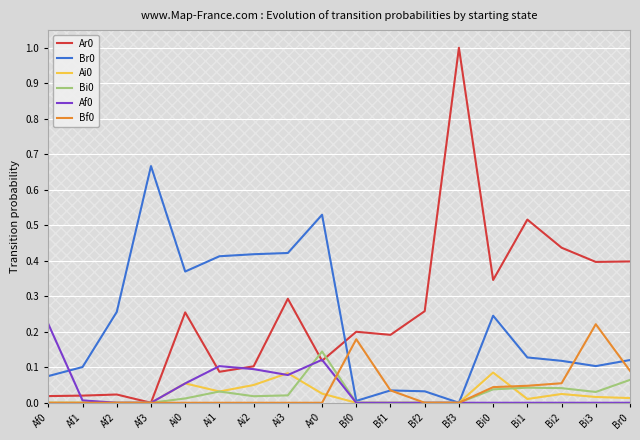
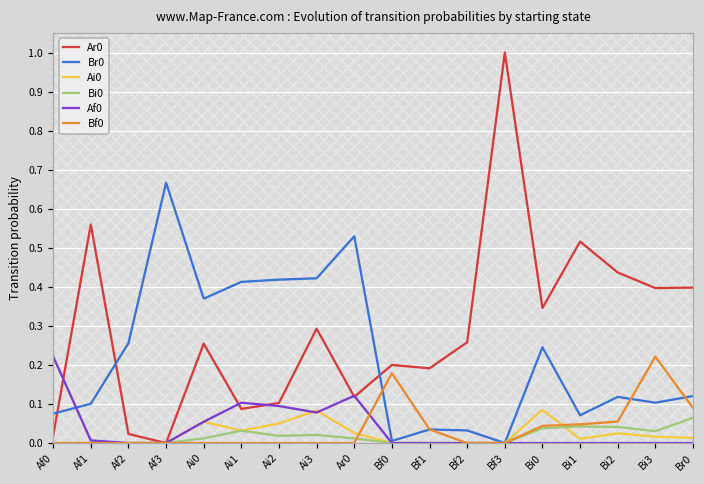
  {
    "Ar0": {
      "Af0": 0.02,
-     "Af1": 0.02,
+     "Af1": 0.56,
      "Af2": 0.02,
      "Ai0": 0.25,
      "Ai1": 0.09,
      "Ai2": 0.10,
      "Ai3": 0.29,
      "Bf0": 0.20,
      "Bf1": 0.19,
      "Bf2": 0.26,
      "Bf3": 1.00,
      "Bi0": 0.35,
      "Bi1": 0.52,
      "Bi2": 0.44,
      "Bi3": 0.40,
      "Br0": 0.40
    },
    "Br0": {
      "Af0": 0.08,
      "Af1": 0.10,
      "Af2": 0.26,
      "Af3": 0.67,
      "Ai0": 0.37,
      "Ai1": 0.41,
      "Ai2": 0.42,
      "Ai3": 0.42,
      "Ar0": 0.53,
      "Bf2": 0.03,
      "Bi0": 0.25,
-     "Bi1": 0.13,
+     "Bi1": 0.07,
      "Bi2": 0.12,
      "Bi3": 0.10,
      "Br0": 0.12
    },
    "Ai0": {
      "Ai2": 0.05,
      "Ar0": 0.03,
      "Bi0": 0.09,
      "Bi1": 0.01,
      "Bi2": 0.02,
      "Bi3": 0.02,
      "Br0": 0.01
    },
    "Bi0": {
      "Ai0": 0.01,
      "Ai2": 0.02,
      "Ai3": 0.02,
-     "Ar0": 0.14,
+     "Ar0": 0.01,
      "Bi2": 0.04,
      "Bi3": 0.03,
      "Br0": 0.06
    },
    "Af0": {
      "Af0": 0.22,
      "Ai1": 0.10,
      "Ai2": 0.09,
      "Bi0": 0.00,
      "Bi1": 0.00,
      "Bi2": 0.00,
      "Bi3": 0.00,
      "Br0": 0.00
    },
    "Bf0": {
      "Ai0": 0.00,
      "Ai1": 0.00,
      "Ai2": 0.00,
      "Ai3": 0.00,
      "Ar0": 0.00,
      "Bf0": 0.18,
      "Bi2": 0.05,
      "Bi3": 0.22,
      "Br0": 0.09
    }
  }
